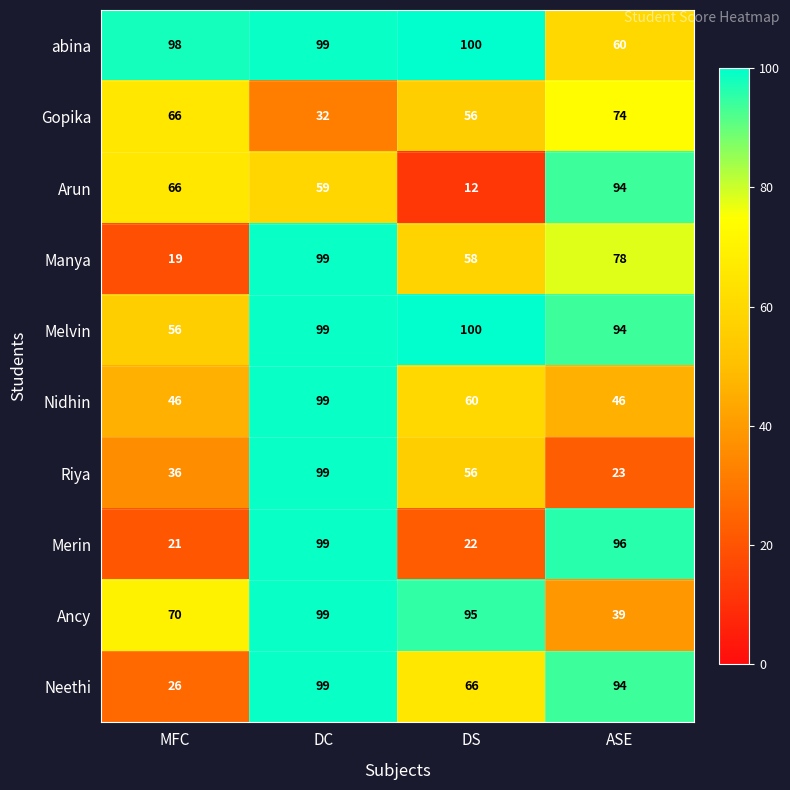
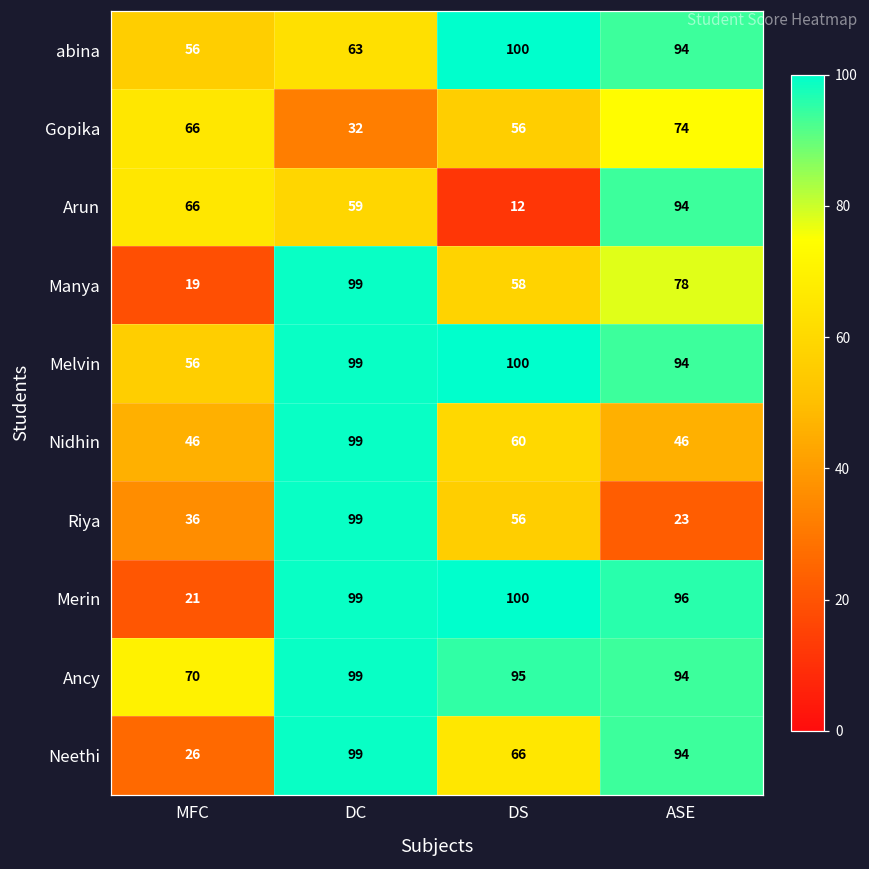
  {
    "abina": {
-     "MFC": 98,
-     "DC": 99,
+     "MFC": 56,
+     "DC": 63,
      "DS": 100,
-     "ASE": 60
+     "ASE": 94
    },
    "Gopika": {
      "MFC": 66,
      "DC": 32,
      "DS": 56,
      "ASE": 74
    },
    "Arun": {
      "MFC": 66,
      "DC": 59,
      "DS": 12,
      "ASE": 94
    },
    "Manya": {
      "MFC": 19,
      "DC": 99,
      "DS": 58,
      "ASE": 78
    },
    "Melvin": {
      "MFC": 56,
      "DC": 99,
      "DS": 100,
      "ASE": 94
    },
    "Nidhin": {
      "MFC": 46,
      "DC": 99,
      "DS": 60,
      "ASE": 46
    },
    "Riya": {
      "MFC": 36,
      "DC": 99,
      "DS": 56,
      "ASE": 23
    },
    "Merin": {
      "MFC": 21,
      "DC": 99,
-     "DS": 22,
+     "DS": 100,
      "ASE": 96
    },
    "Ancy": {
      "MFC": 70,
      "DC": 99,
      "DS": 95,
-     "ASE": 39
+     "ASE": 94
    },
    "Neethi": {
      "MFC": 26,
      "DC": 99,
      "DS": 66,
      "ASE": 94
    }
  }
